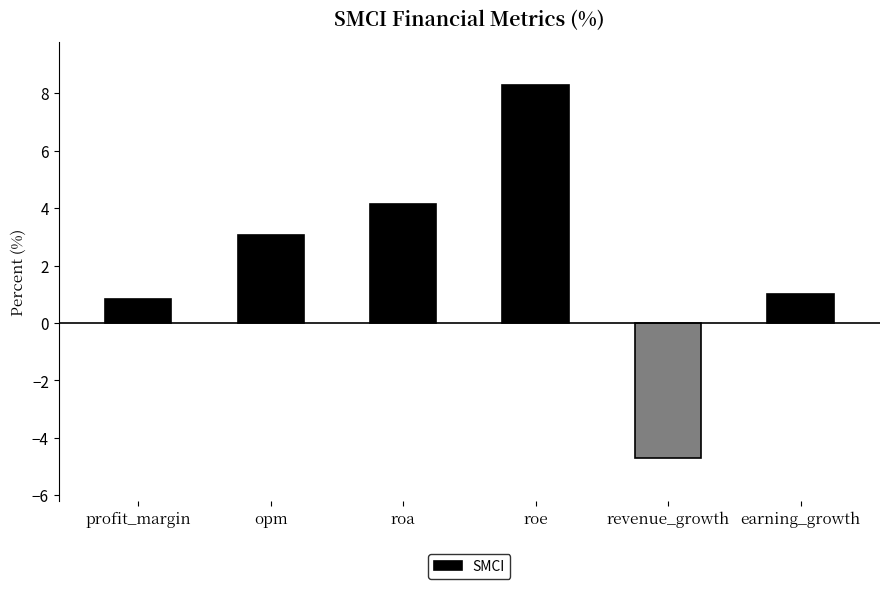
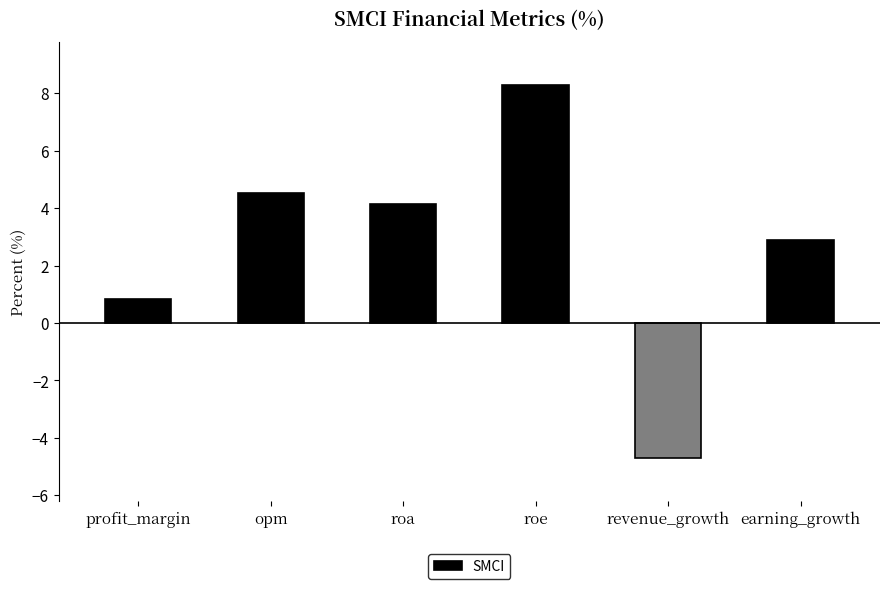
  {
    "profit_margin": 0.8,
-   "opm": 3.1,
+   "opm": 4.5,
    "roa": 4.2,
    "roe": 8.3,
    "revenue_growth": -4.7,
-   "earning_growth": 1.0
+   "earning_growth": 2.9
  }
